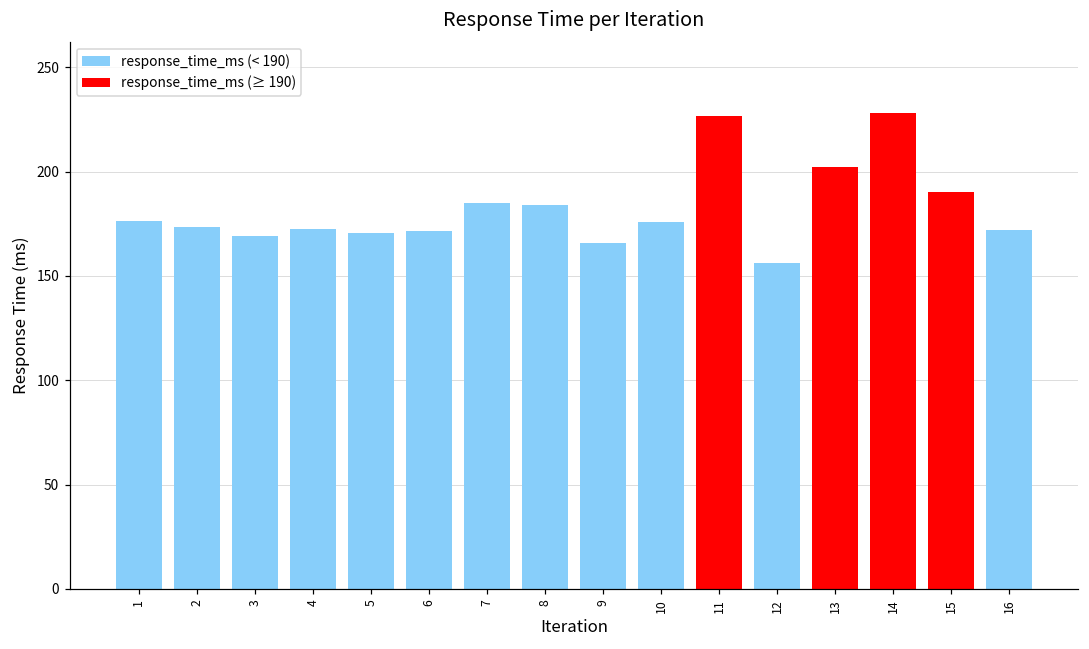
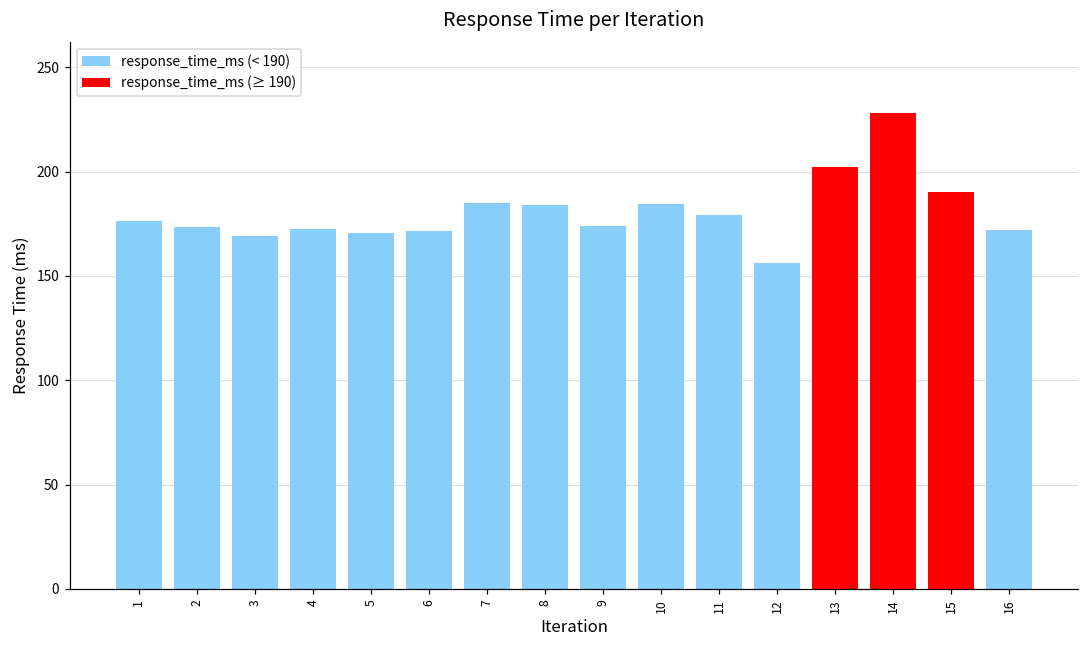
  {
    "1": 176,
    "2": 173,
    "3": 169,
    "4": 173,
    "5": 171,
    "6": 171,
    "7": 185,
    "8": 184,
-   "9": 166,
-   "10": 176,
-   "11": 227,
+   "9": 174,
+   "10": 184,
+   "11": 179,
    "12": 156,
    "13": 202,
    "14": 228,
    "15": 190,
    "16": 172
  }
